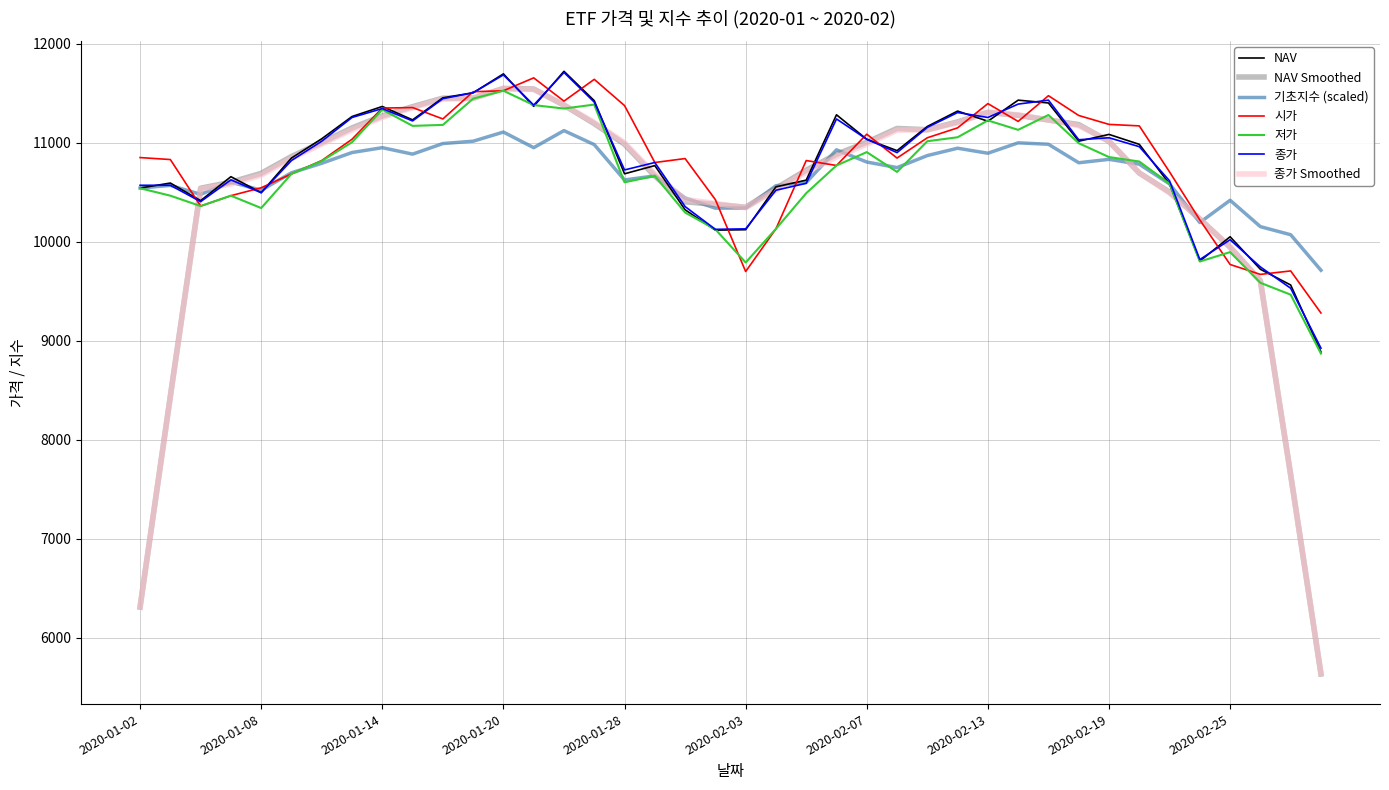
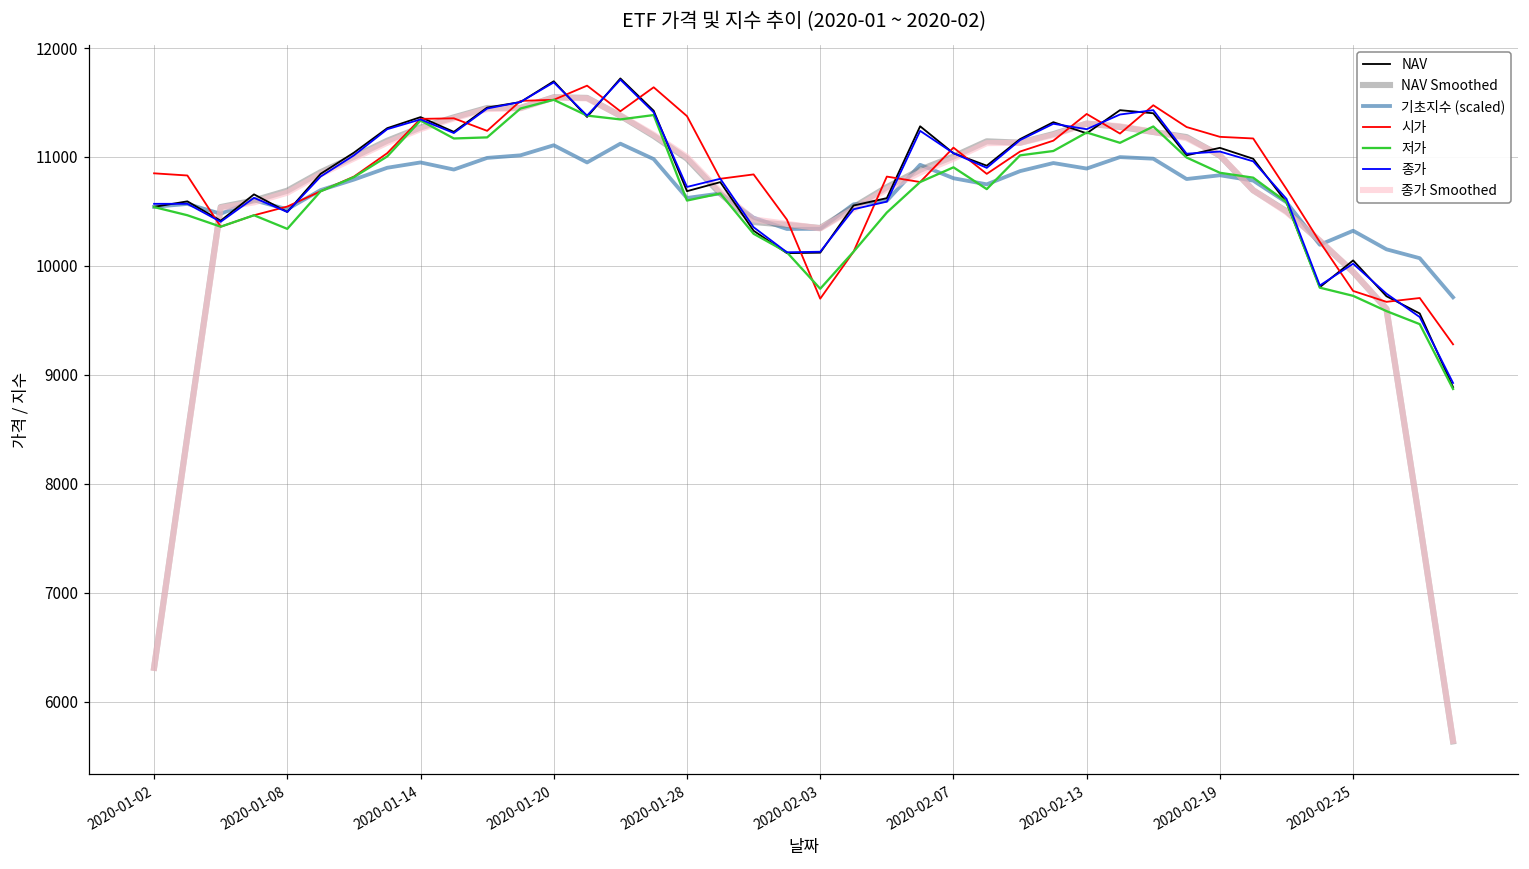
  {
    "NAV": {
      "2020-01-28": 10700,
      "2020-02-19": 11100,
      "2020-02-25": 10100
    },
    "기초지수 (scaled)": {
      "2020-01-14": 10900,
      "2020-01-20": 11100,
      "2020-02-07": 10800,
      "2020-02-13": 10900,
-     "2020-02-25": 10400
+     "2020-02-25": 10300
    },
    "시가": {
      "2020-01-02": 10900,
      "2020-01-28": 11400,
      "2020-02-03": 9700,
      "2020-02-07": 11100,
      "2020-02-13": 11400,
      "2020-02-19": 11200,
      "2020-02-25": 9800
    },
    "저가": {
      "2020-01-08": 10300,
      "2020-02-03": 9800,
      "2020-02-07": 10900,
-     "2020-02-25": 9900
+     "2020-02-25": 9700
    },
    "종가": {
      "2020-01-02": 10600,
      "2020-01-28": 10700,
      "2020-02-13": 11300,
      "2020-02-19": 11100,
      "2020-02-25": 10000
    }
  }
